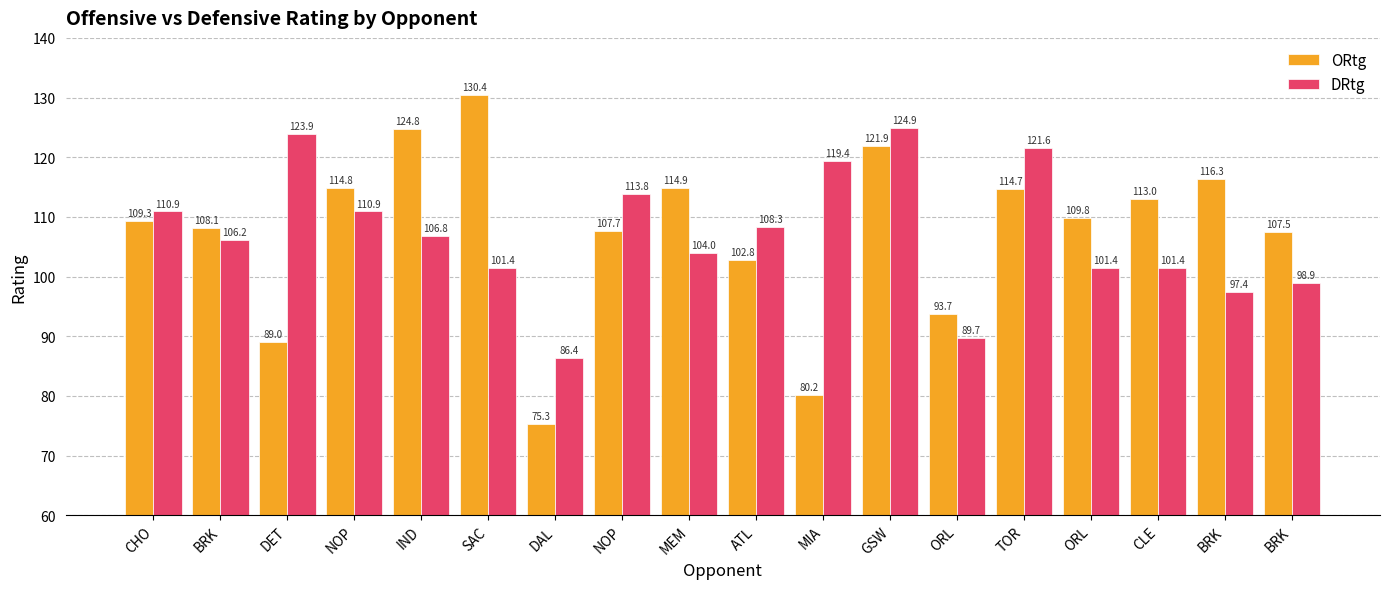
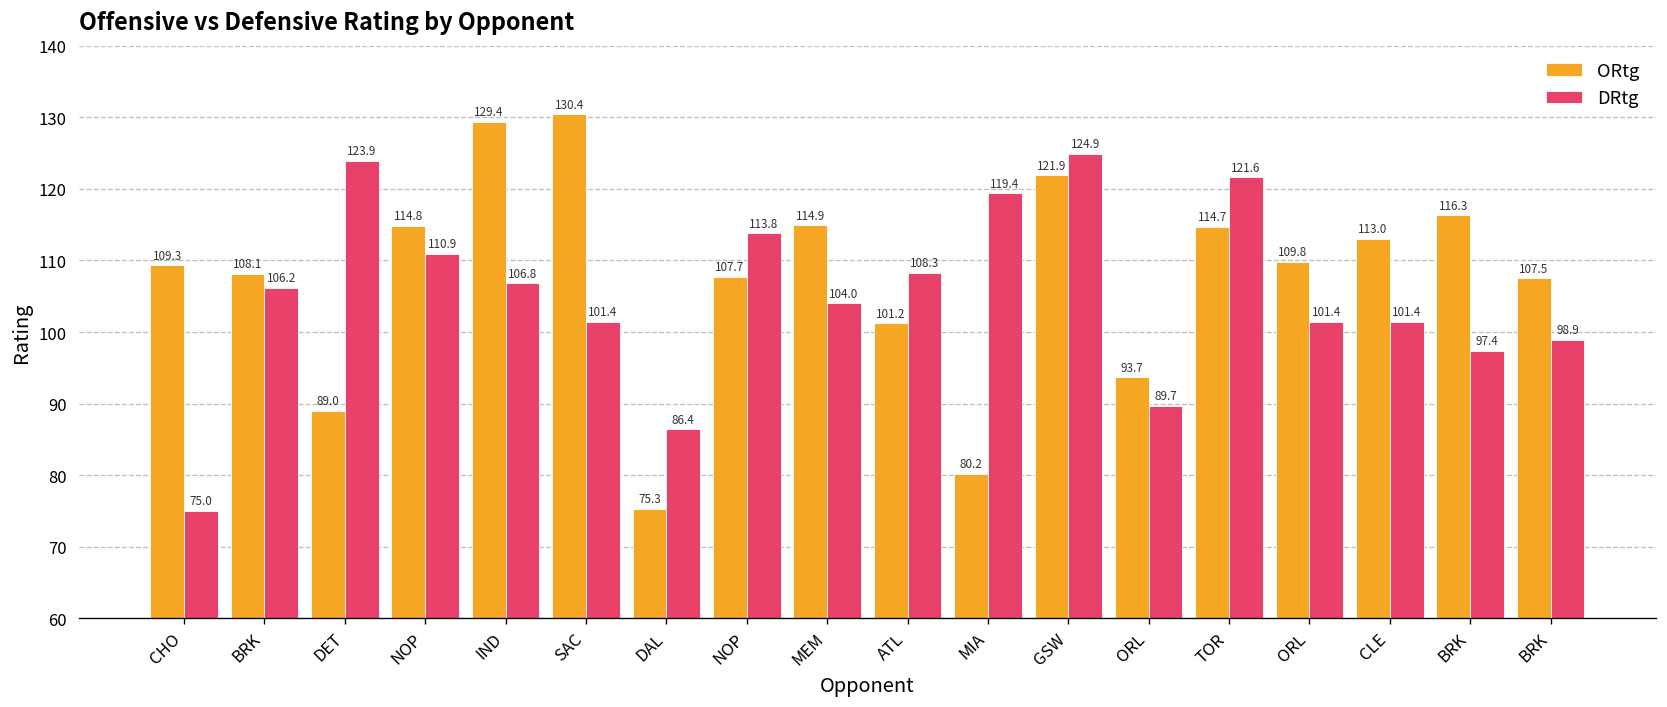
  {
    "ORtg": {
      "CHO": 109.3,
      "DET": 89.0,
-     "IND": 124.8,
+     "IND": 129.4,
      "SAC": 130.4,
      "DAL": 75.3,
      "MEM": 114.9,
-     "ATL": 102.8,
+     "ATL": 101.2,
      "MIA": 80.2,
      "GSW": 121.9,
      "TOR": 114.7,
      "CLE": 113.0
    },
    "DRtg": {
-     "CHO": 110.9,
+     "CHO": 75.0,
      "DET": 123.9,
      "IND": 106.8,
      "SAC": 101.4,
      "DAL": 86.4,
      "MEM": 104.0,
      "ATL": 108.3,
      "MIA": 119.4,
      "GSW": 124.9,
      "TOR": 121.6,
      "CLE": 101.4
    }
  }
